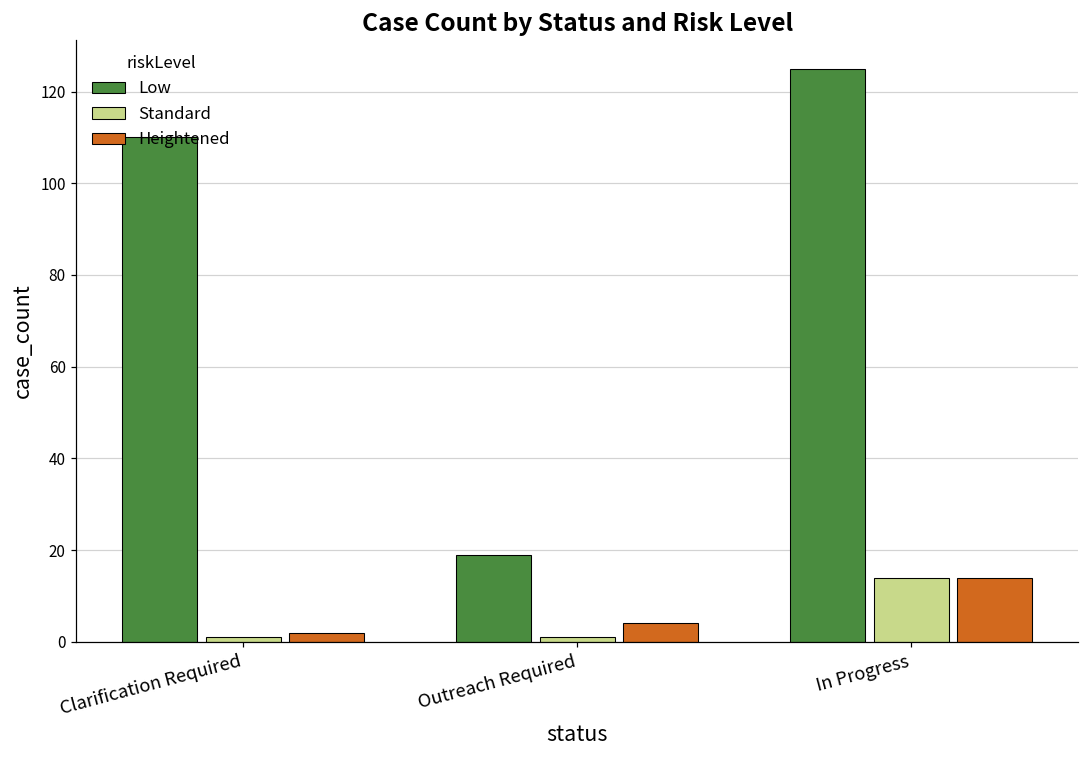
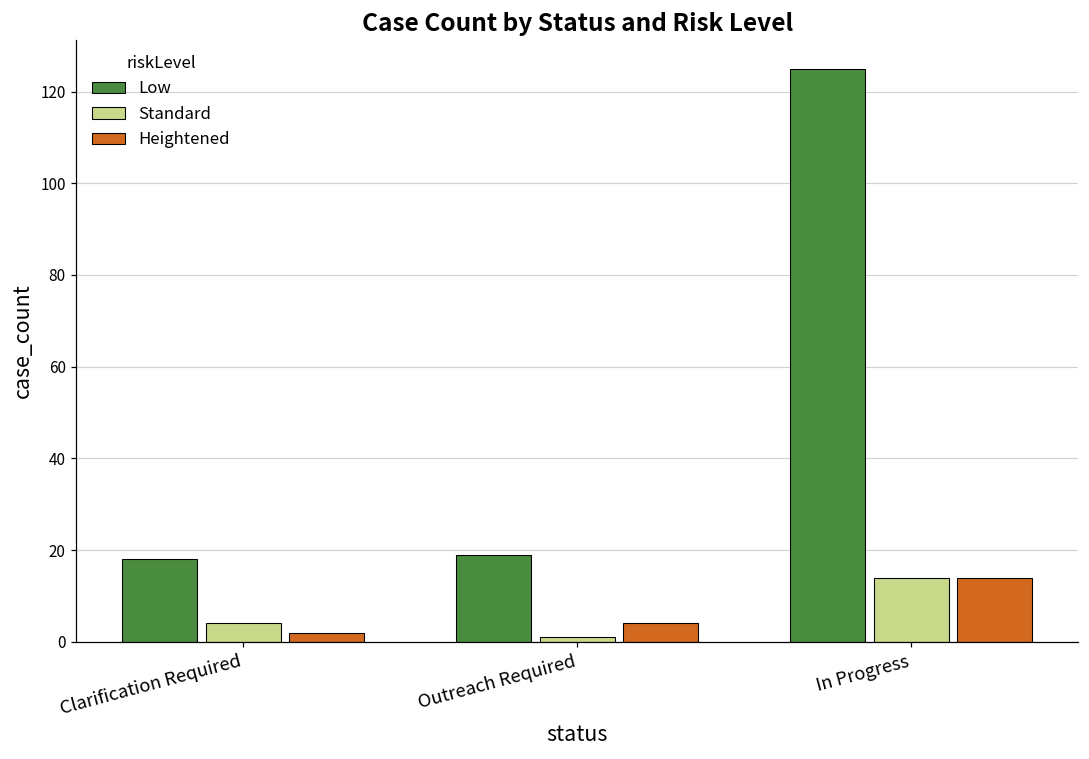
  {
    "Low": {
-     "Clarification Required": 110,
+     "Clarification Required": 18,
      "Outreach Required": 19,
      "In Progress": 125
    },
    "Standard": {
-     "Clarification Required": 1,
+     "Clarification Required": 4,
      "Outreach Required": 1,
      "In Progress": 14
    },
    "Heightened": {
      "Clarification Required": 2,
      "Outreach Required": 4,
      "In Progress": 14
    }
  }
